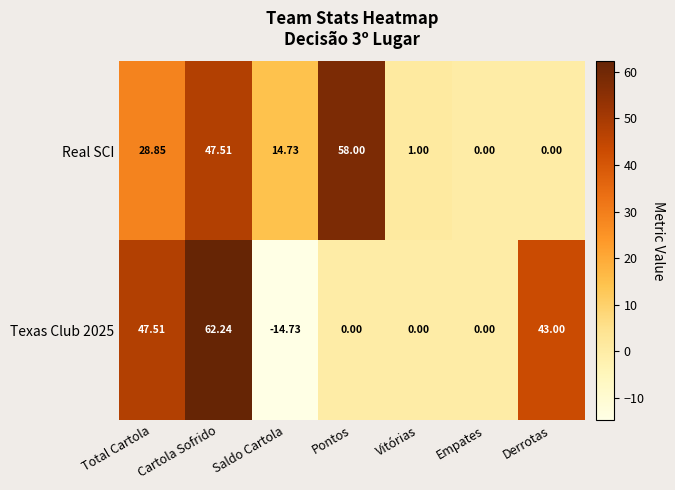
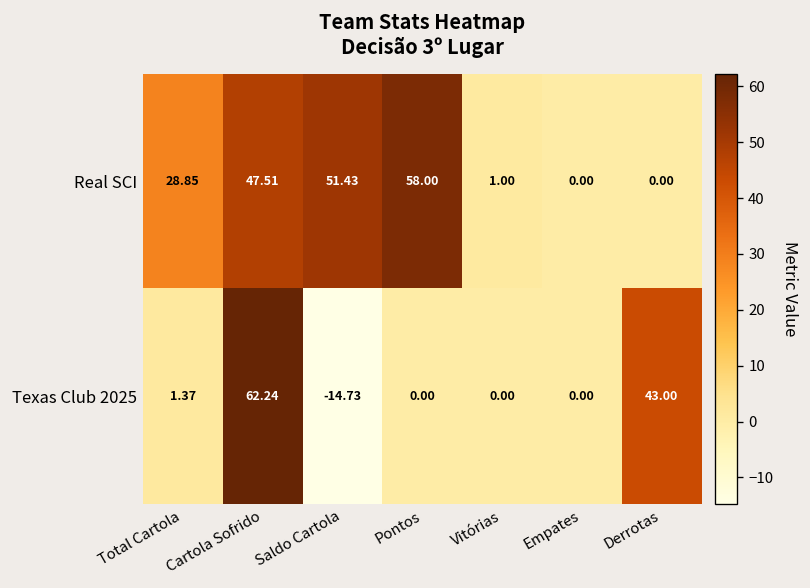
  {
    "Real SCI": {
      "Total Cartola": 28.85,
      "Cartola Sofrido": 47.51,
-     "Saldo Cartola": 14.73,
+     "Saldo Cartola": 51.43,
      "Pontos": 58.00,
      "Vitórias": 1.00,
      "Empates": 0.00,
      "Derrotas": 0.00
    },
    "Texas Club 2025": {
-     "Total Cartola": 47.51,
+     "Total Cartola": 1.37,
      "Cartola Sofrido": 62.24,
      "Saldo Cartola": -14.73,
      "Pontos": 0.00,
      "Vitórias": 0.00,
      "Empates": 0.00,
      "Derrotas": 43.00
    }
  }
